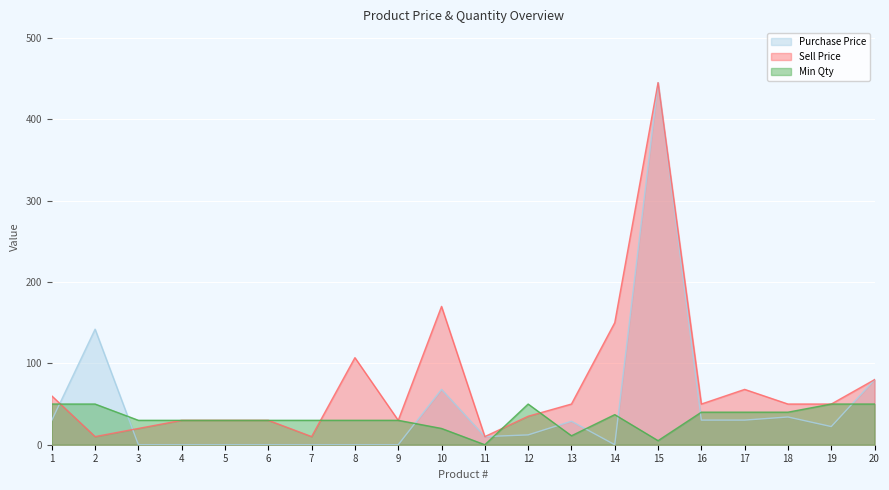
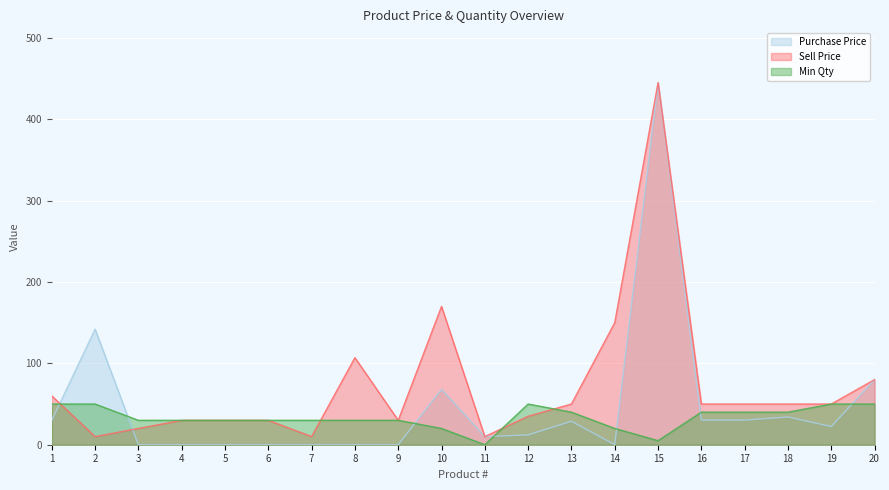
  {
    "Purchase Price": {
      "1": 30,
      "2": 140,
      "3": 0,
      "4": 0,
      "5": 0,
      "6": 0,
      "7": 0,
      "8": 0,
      "9": 0,
      "10": 70,
      "12": 10,
      "13": 30,
      "14": 0,
      "16": 30,
      "17": 30,
      "18": 30,
      "19": 20
    },
    "Sell Price": {
      "1": 60,
      "2": 10,
      "3": 20,
      "7": 10,
      "8": 110,
      "10": 170,
      "12": 40,
      "13": 50,
      "14": 150,
      "16": 50,
-     "17": 70,
+     "17": 50,
      "18": 50
    },
    "Min Qty": {
      "1": 50,
      "2": 50,
      "3": 30,
      "7": 30,
      "8": 30,
      "10": 20,
      "11": 0,
      "12": 50,
-     "13": 10,
-     "14": 40,
+     "13": 40,
+     "14": 20,
      "15": 10,
      "16": 40,
      "17": 40,
      "18": 40,
      "20": 50
    }
  }
